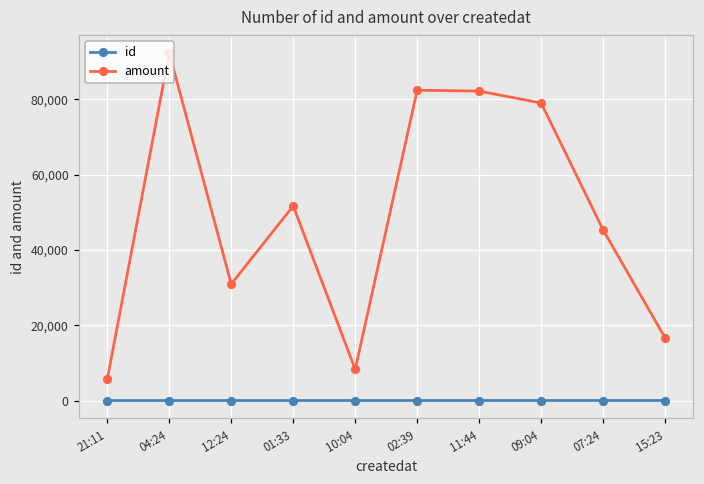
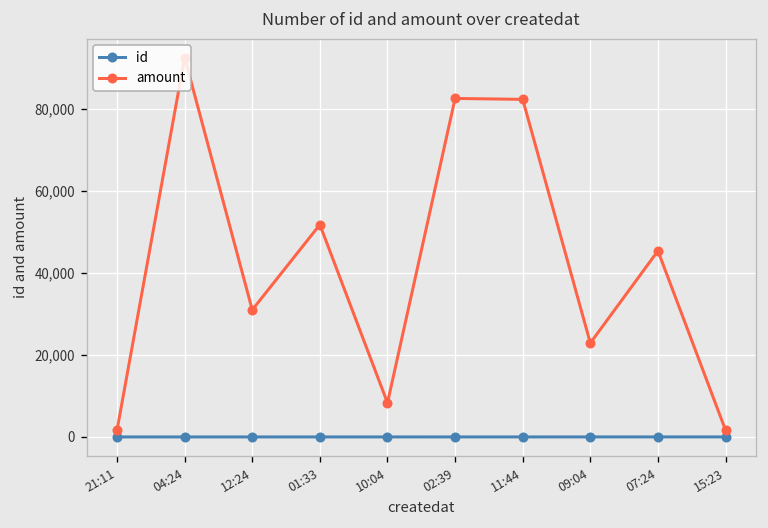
  {
    "id": {
      "21:11": "0",
      "04:24": "0",
      "12:24": "0",
      "01:33": "0",
      "10:04": "0",
      "02:39": "0",
      "11:44": "0",
      "09:04": "0",
      "07:24": "0",
      "15:23": "0"
    },
    "amount": {
-     "21:11": "6,000",
+     "21:11": "2,000",
      "12:24": "31,000",
      "01:33": "52,000",
      "10:04": "8,000",
      "02:39": "82,000",
      "11:44": "82,000",
-     "09:04": "79,000",
+     "09:04": "23,000",
      "07:24": "45,000",
-     "15:23": "17,000"
+     "15:23": "2,000"
    }
  }
